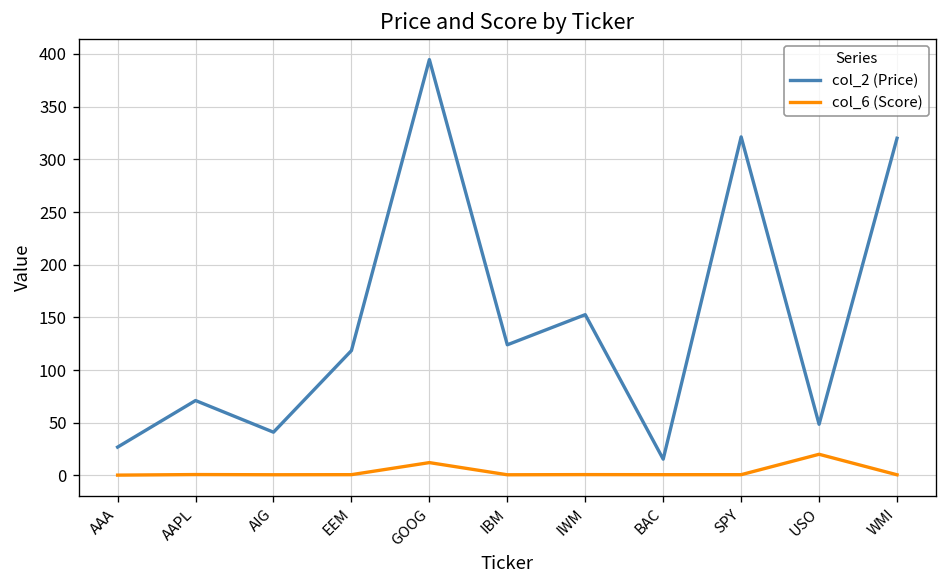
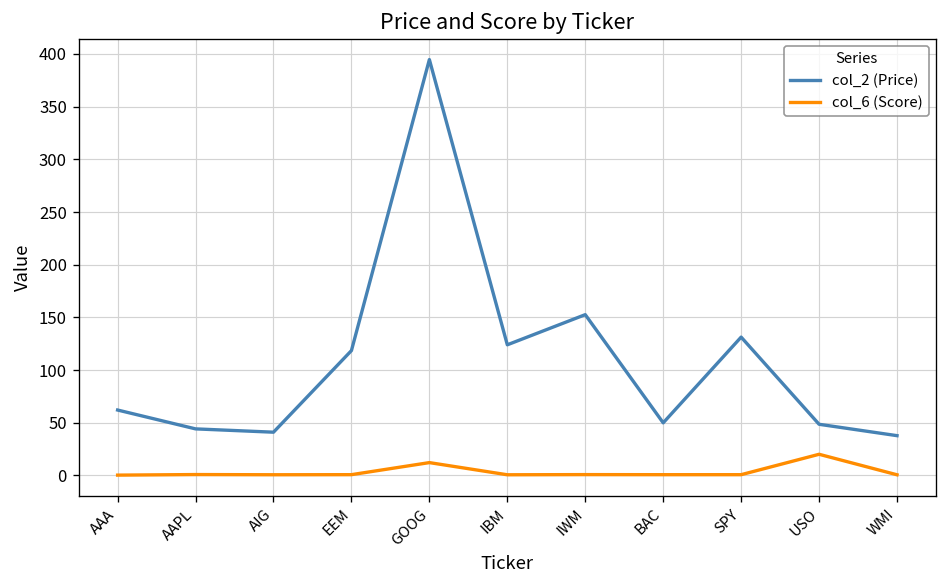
  {
    "col_2 (Price)": {
-     "AAA": 30,
-     "AAPL": 70,
+     "AAA": 60,
+     "AAPL": 40,
      "AIG": 40,
      "EEM": 120,
      "GOOG": 390,
      "IBM": 120,
      "IWM": 150,
-     "BAC": 20,
-     "SPY": 320,
+     "BAC": 50,
+     "SPY": 130,
      "USO": 50,
-     "WMI": 320
+     "WMI": 40
    },
    "col_6 (Score)": {
      "AAA": 0,
      "AAPL": 0,
      "AIG": 0,
      "EEM": 0,
      "GOOG": 10,
      "IBM": 0,
      "IWM": 0,
      "BAC": 0,
      "SPY": 0,
      "USO": 20,
      "WMI": 0
    }
  }
